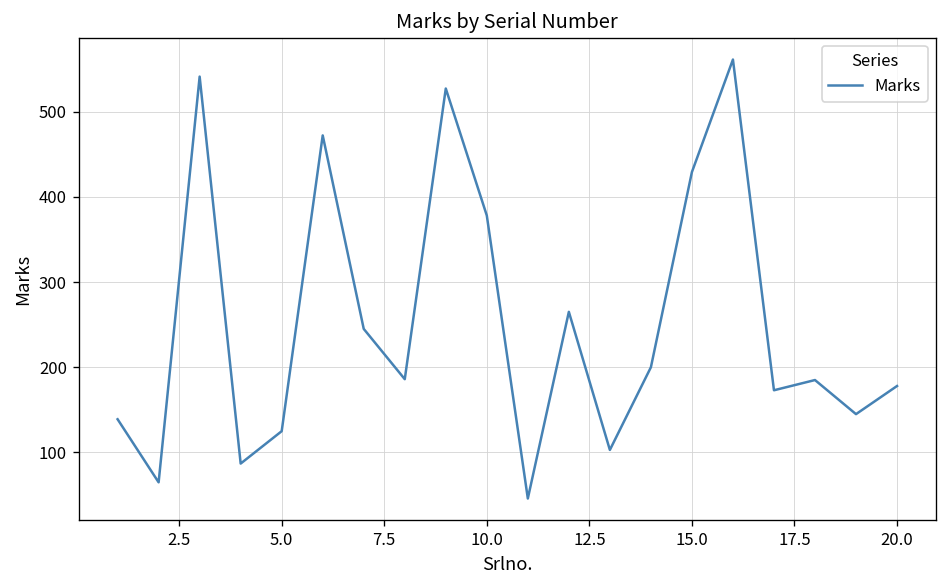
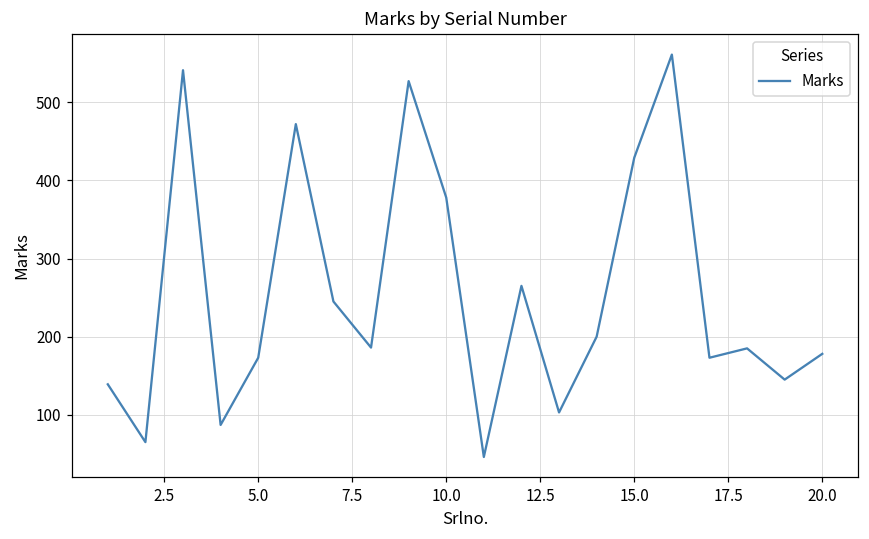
  {
-   "5.0": 130,
+   "5.0": 170,
    "10.0": 380,
    "15.0": 430,
    "20.0": 180
  }
